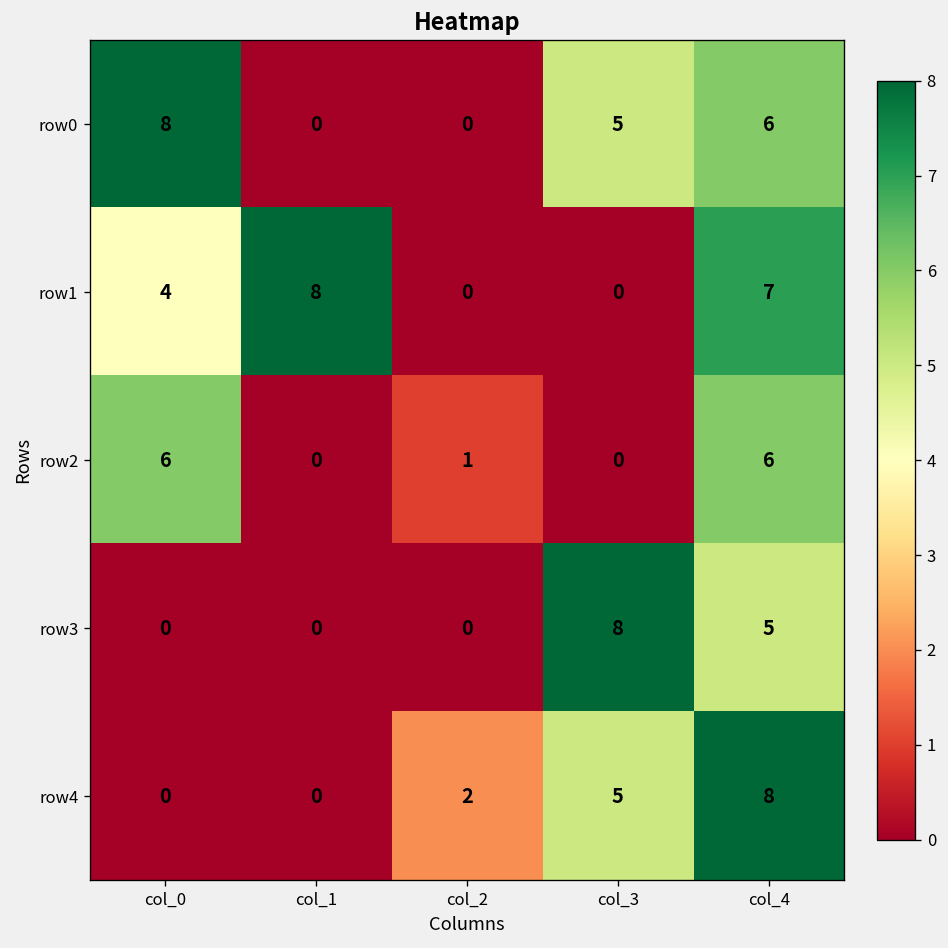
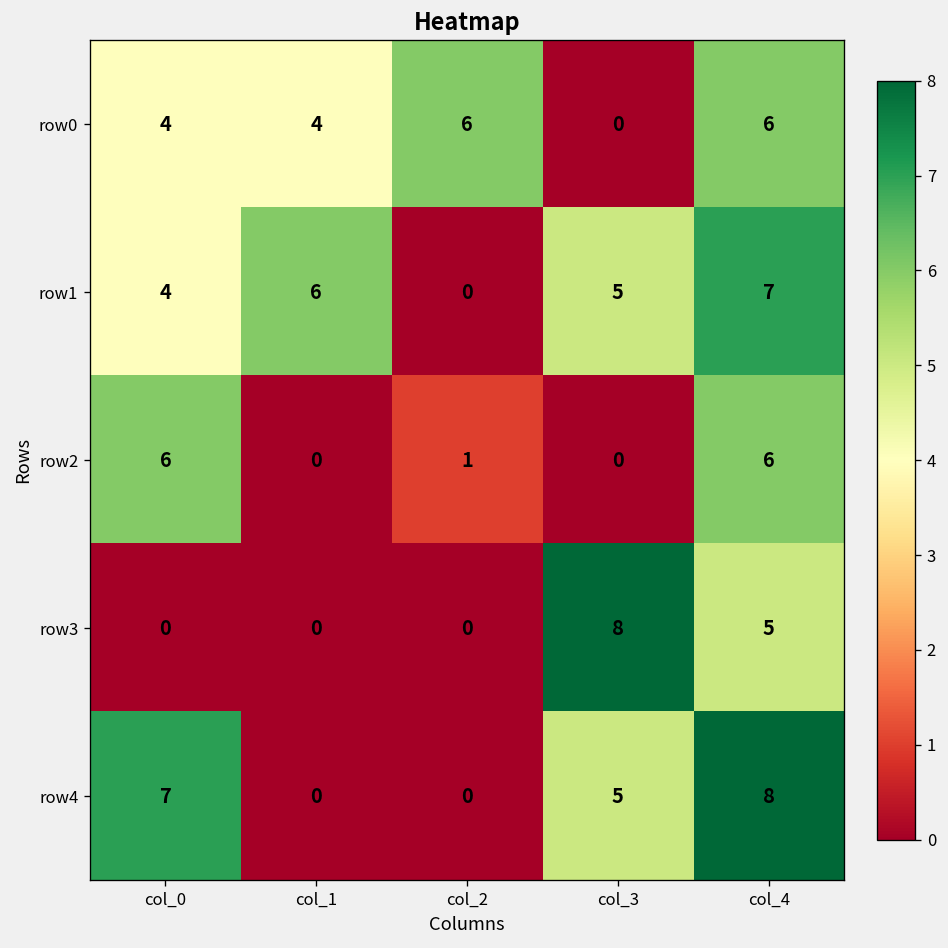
  {
    "row0": {
-     "col_0": 8,
-     "col_1": 0,
-     "col_2": 0,
-     "col_3": 5,
+     "col_0": 4,
+     "col_1": 4,
+     "col_2": 6,
+     "col_3": 0,
      "col_4": 6
    },
    "row1": {
      "col_0": 4,
-     "col_1": 8,
+     "col_1": 6,
      "col_2": 0,
-     "col_3": 0,
+     "col_3": 5,
      "col_4": 7
    },
    "row2": {
      "col_0": 6,
      "col_1": 0,
      "col_2": 1,
      "col_3": 0,
      "col_4": 6
    },
    "row3": {
      "col_0": 0,
      "col_1": 0,
      "col_2": 0,
      "col_3": 8,
      "col_4": 5
    },
    "row4": {
-     "col_0": 0,
+     "col_0": 7,
      "col_1": 0,
-     "col_2": 2,
+     "col_2": 0,
      "col_3": 5,
      "col_4": 8
    }
  }
